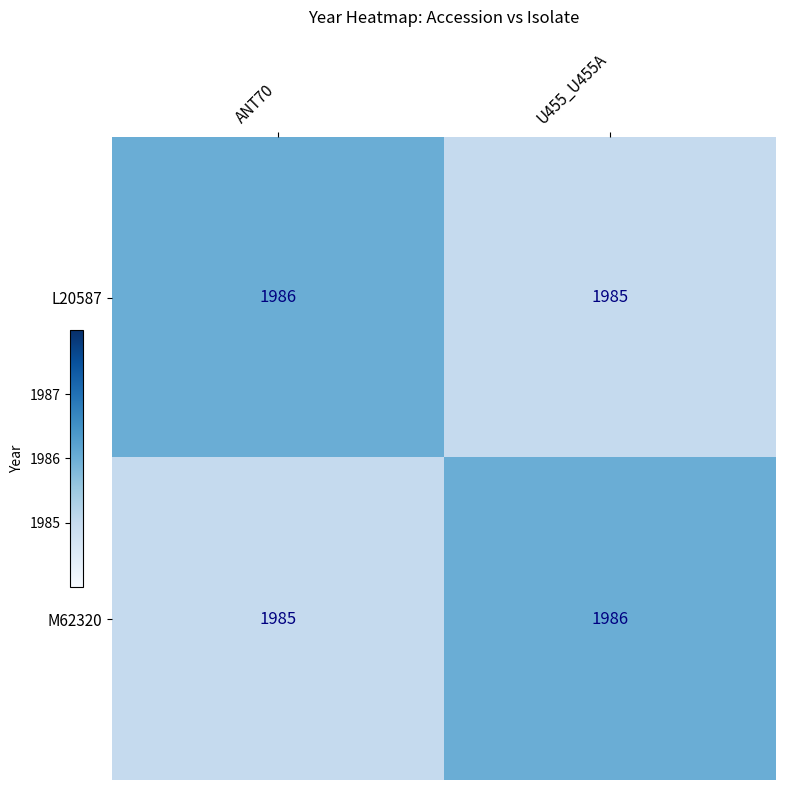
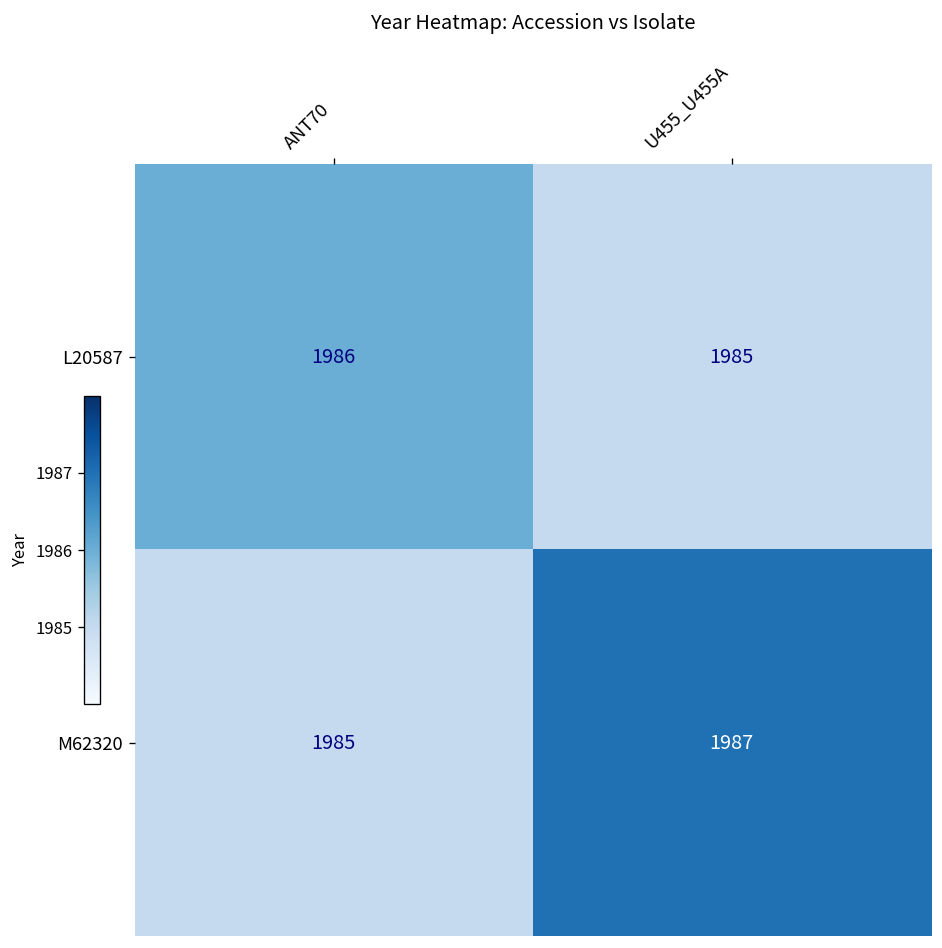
  {
    "L20587": {
      "ANT70": 1986,
      "U455_U455A": 1985
    },
    "M62320": {
      "ANT70": 1985,
-     "U455_U455A": 1986
+     "U455_U455A": 1987
    }
  }
